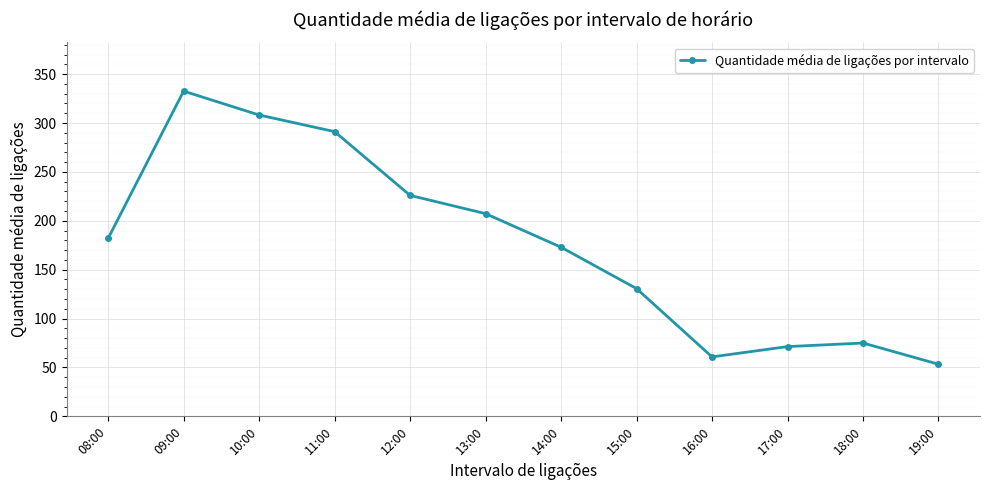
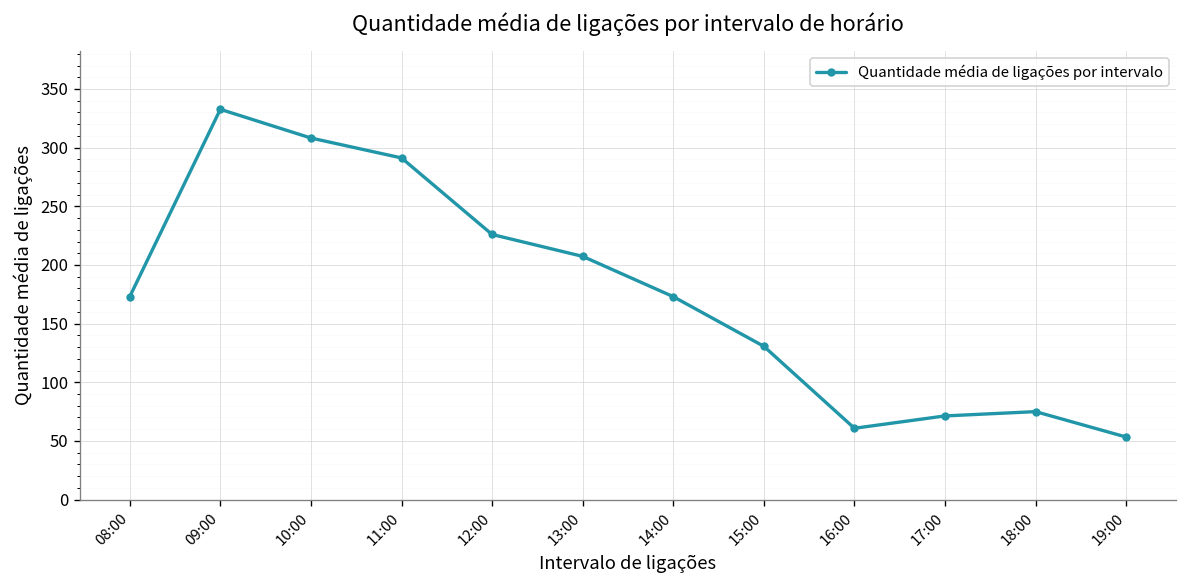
  {
-   "08:00": 180,
+   "08:00": 170,
    "09:00": 330,
    "10:00": 310,
    "11:00": 290,
    "12:00": 230,
    "13:00": 210,
    "14:00": 170,
    "15:00": 130,
    "16:00": 60,
    "17:00": 70,
    "18:00": 80,
    "19:00": 50
  }
